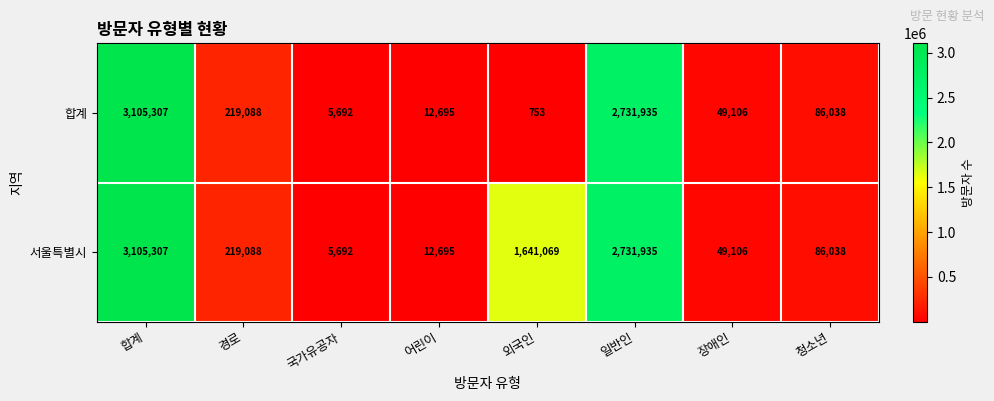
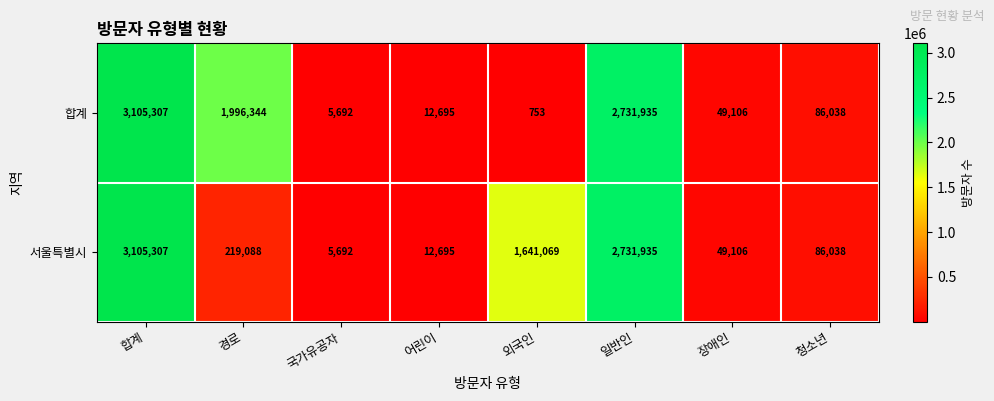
  {
    "합계": {
      "합계": "3,105,307",
-     "경로": "219,088",
+     "경로": "1,996,344",
      "국가유공자": "5,692",
      "어린이": "12,695",
      "외국인": "753",
      "일반인": "2,731,935",
      "장애인": "49,106",
      "청소년": "86,038"
    },
    "서울특별시": {
      "합계": "3,105,307",
      "경로": "219,088",
      "국가유공자": "5,692",
      "어린이": "12,695",
      "외국인": "1,641,069",
      "일반인": "2,731,935",
      "장애인": "49,106",
      "청소년": "86,038"
    }
  }
